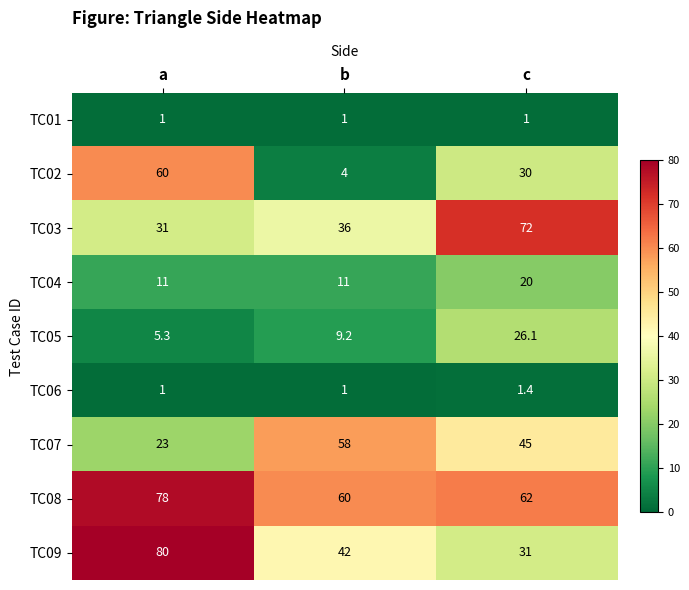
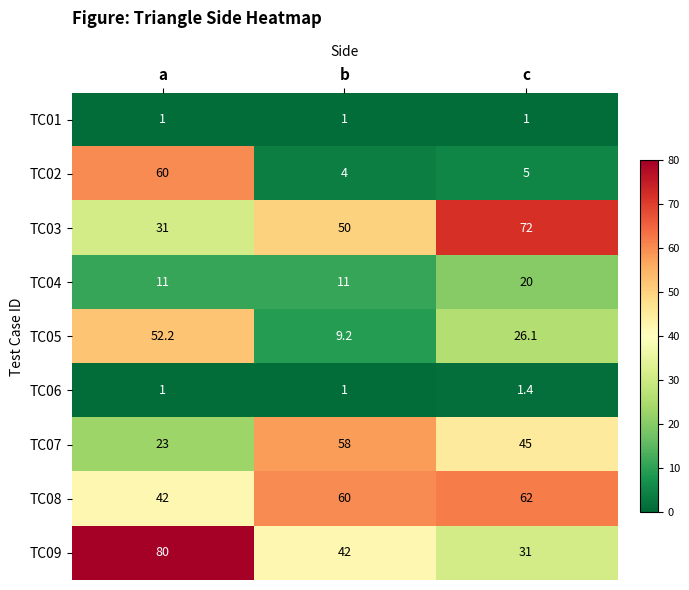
  {
    "TC01": {
      "a": 1,
      "b": 1,
      "c": 1
    },
    "TC02": {
      "a": 60,
      "b": 4,
-     "c": 30
+     "c": 5
    },
    "TC03": {
      "a": 31,
-     "b": 36,
+     "b": 50,
      "c": 72
    },
    "TC04": {
      "a": 11,
      "b": 11,
      "c": 20
    },
    "TC05": {
-     "a": 5.3,
+     "a": 52.2,
      "b": 9.2,
      "c": 26.1
    },
    "TC06": {
      "a": 1,
      "b": 1,
      "c": 1.4
    },
    "TC07": {
      "a": 23,
      "b": 58,
      "c": 45
    },
    "TC08": {
-     "a": 78,
+     "a": 42,
      "b": 60,
      "c": 62
    },
    "TC09": {
      "a": 80,
      "b": 42,
      "c": 31
    }
  }
